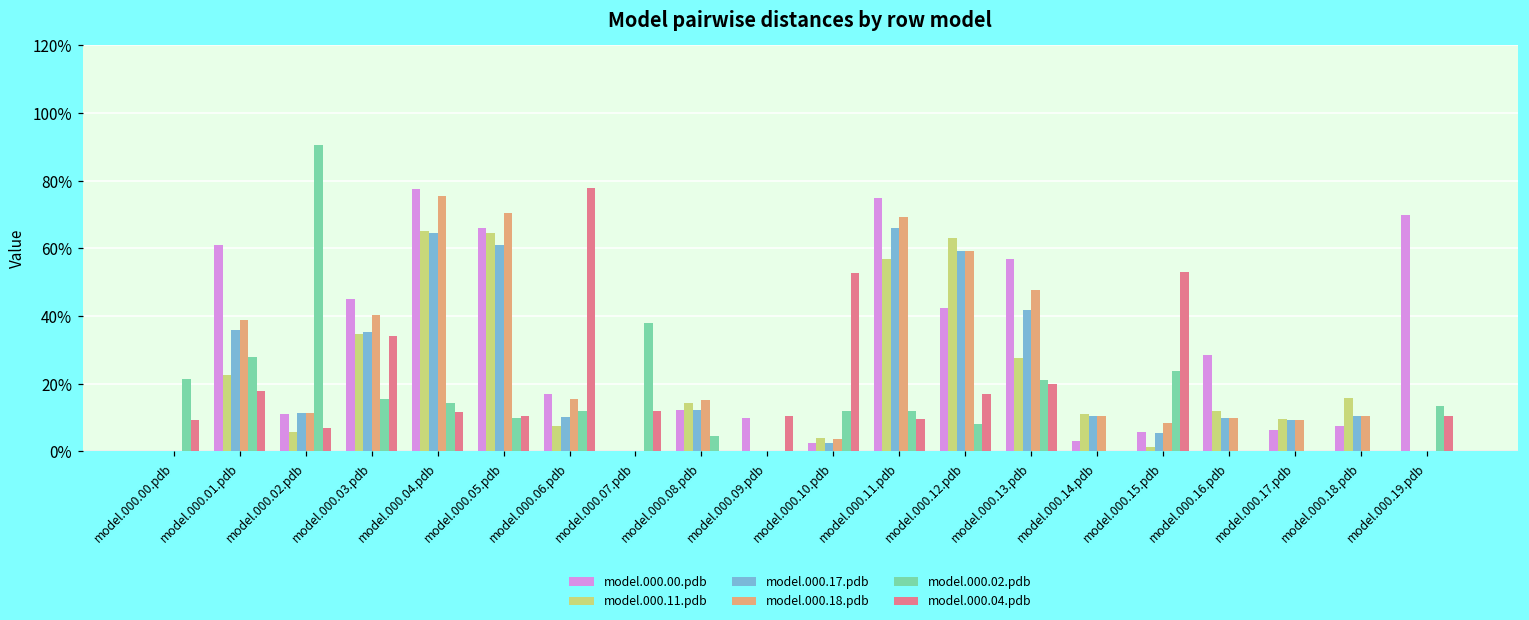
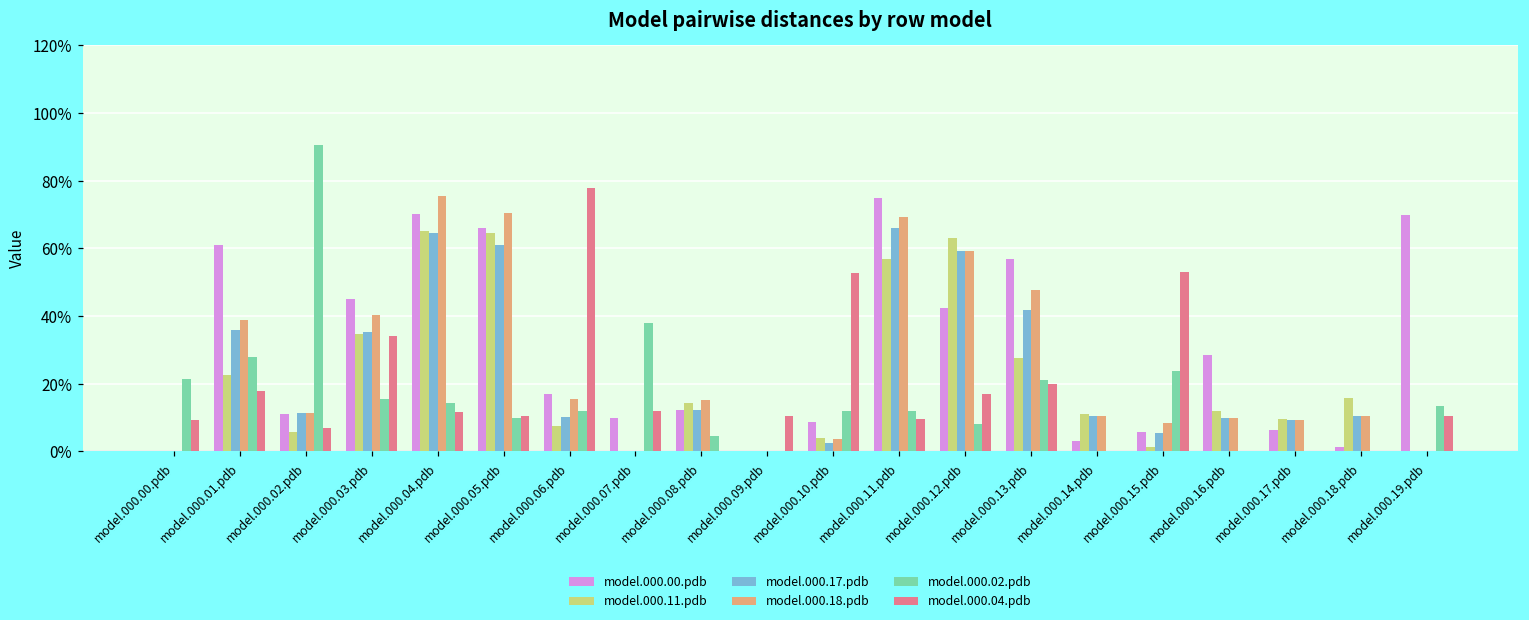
  {
    "model.000.00.pdb": {
      "model.000.00.pdb": "0%",
      "model.000.01.pdb": "61%",
      "model.000.02.pdb": "11%",
      "model.000.03.pdb": "45%",
-     "model.000.04.pdb": "78%",
+     "model.000.04.pdb": "70%",
      "model.000.05.pdb": "66%",
      "model.000.06.pdb": "17%",
-     "model.000.07.pdb": "0%",
+     "model.000.07.pdb": "10%",
      "model.000.08.pdb": "12%",
-     "model.000.09.pdb": "10%",
-     "model.000.10.pdb": "2%",
+     "model.000.09.pdb": "0%",
+     "model.000.10.pdb": "9%",
      "model.000.11.pdb": "75%",
      "model.000.12.pdb": "43%",
      "model.000.13.pdb": "57%",
      "model.000.14.pdb": "3%",
      "model.000.15.pdb": "6%",
      "model.000.16.pdb": "28%",
      "model.000.17.pdb": "6%",
-     "model.000.18.pdb": "8%",
+     "model.000.18.pdb": "1%",
      "model.000.19.pdb": "70%"
    }
  }
